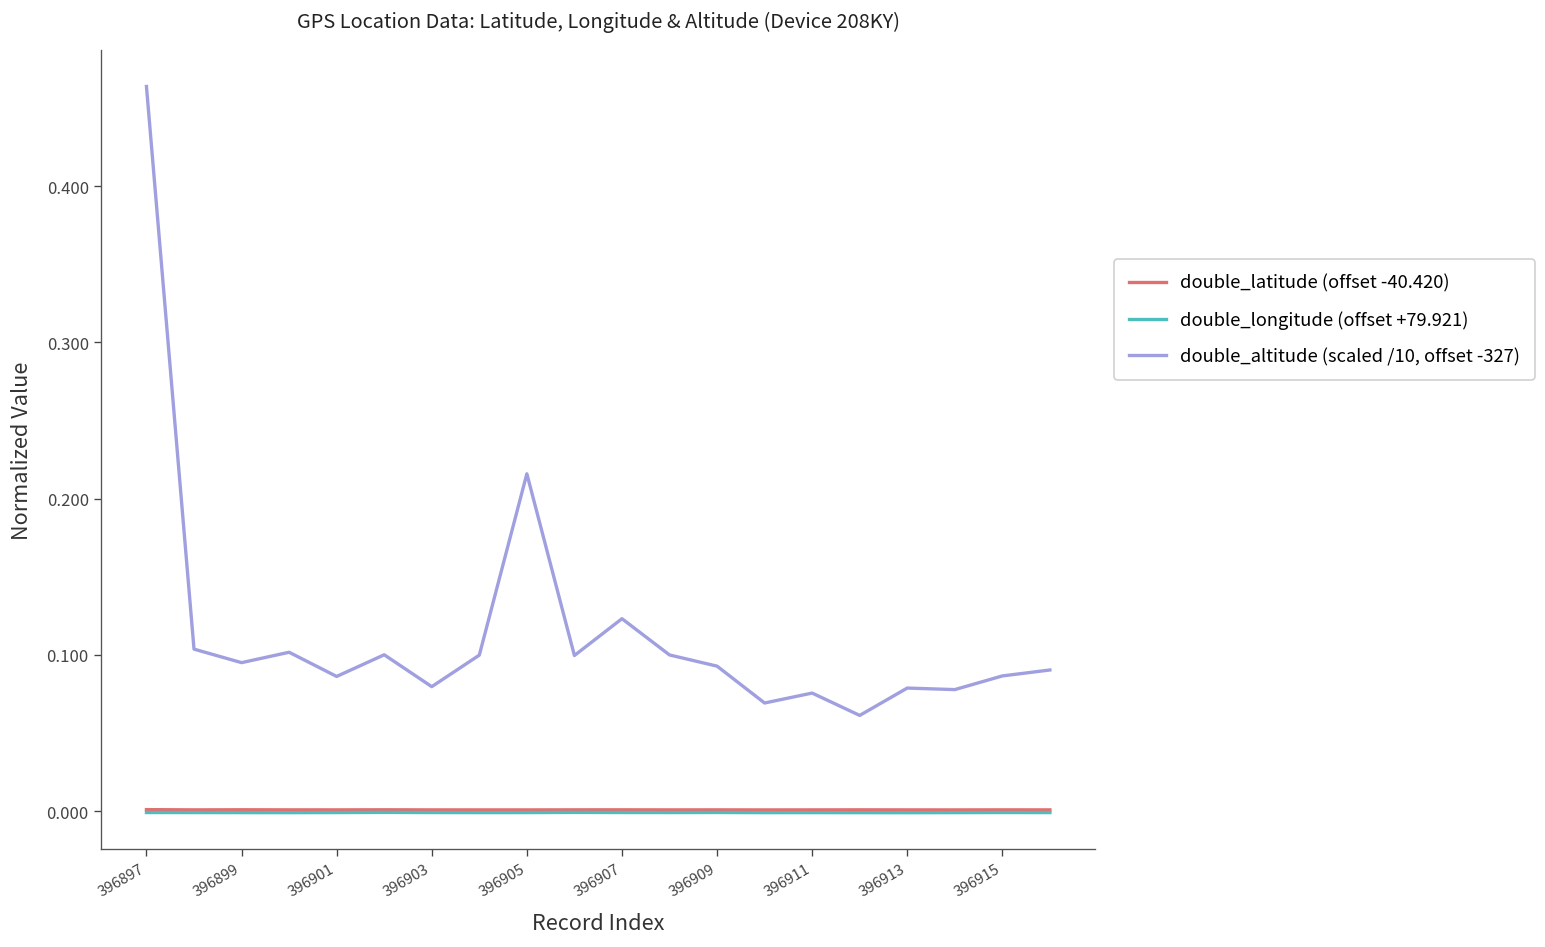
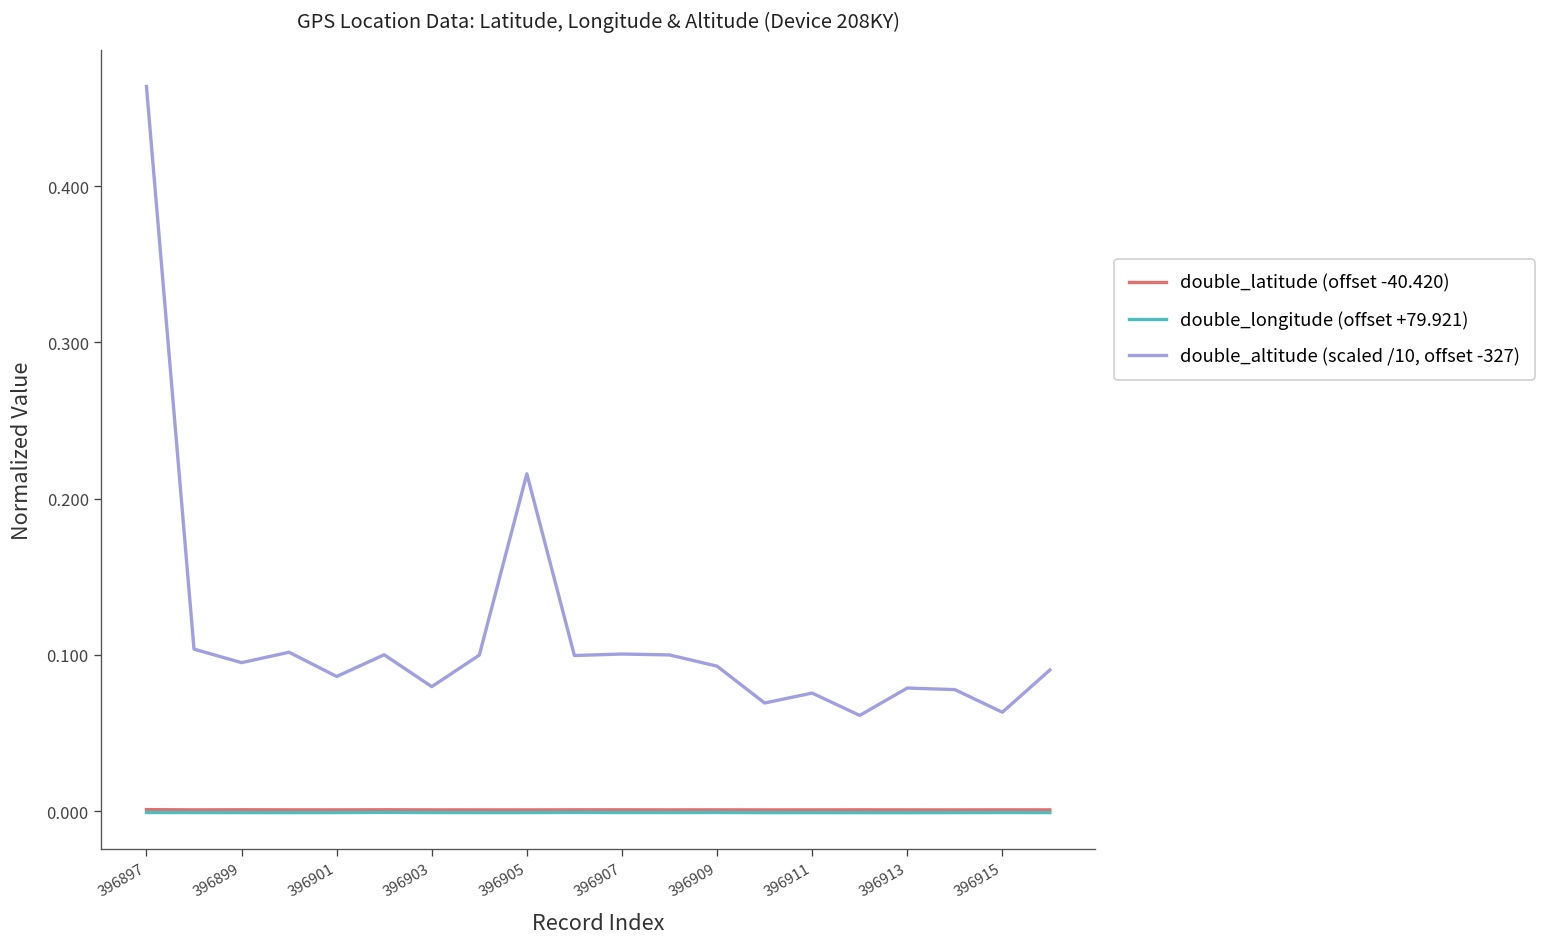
  {
    "double_altitude (scaled /10, offset -327)": {
      "396897": 0.464,
      "396899": 0.095,
      "396901": 0.086,
      "396903": 0.080,
      "396905": 0.216,
-     "396907": 0.123,
+     "396907": 0.101,
      "396909": 0.093,
      "396911": 0.076,
      "396913": 0.079,
-     "396915": 0.087
+     "396915": 0.063
    }
  }
